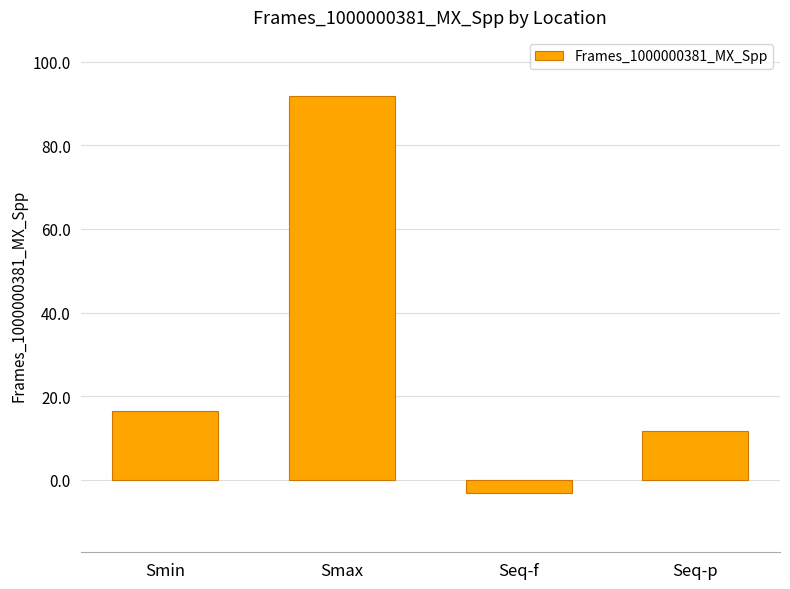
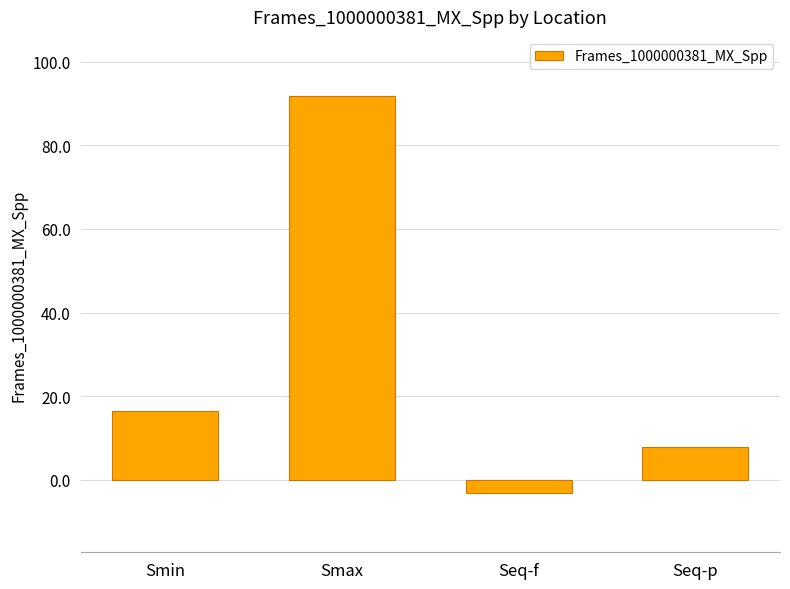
  {
    "Smin": 16,
    "Smax": 92,
    "Seq-f": -3,
-   "Seq-p": 12
+   "Seq-p": 8
  }
